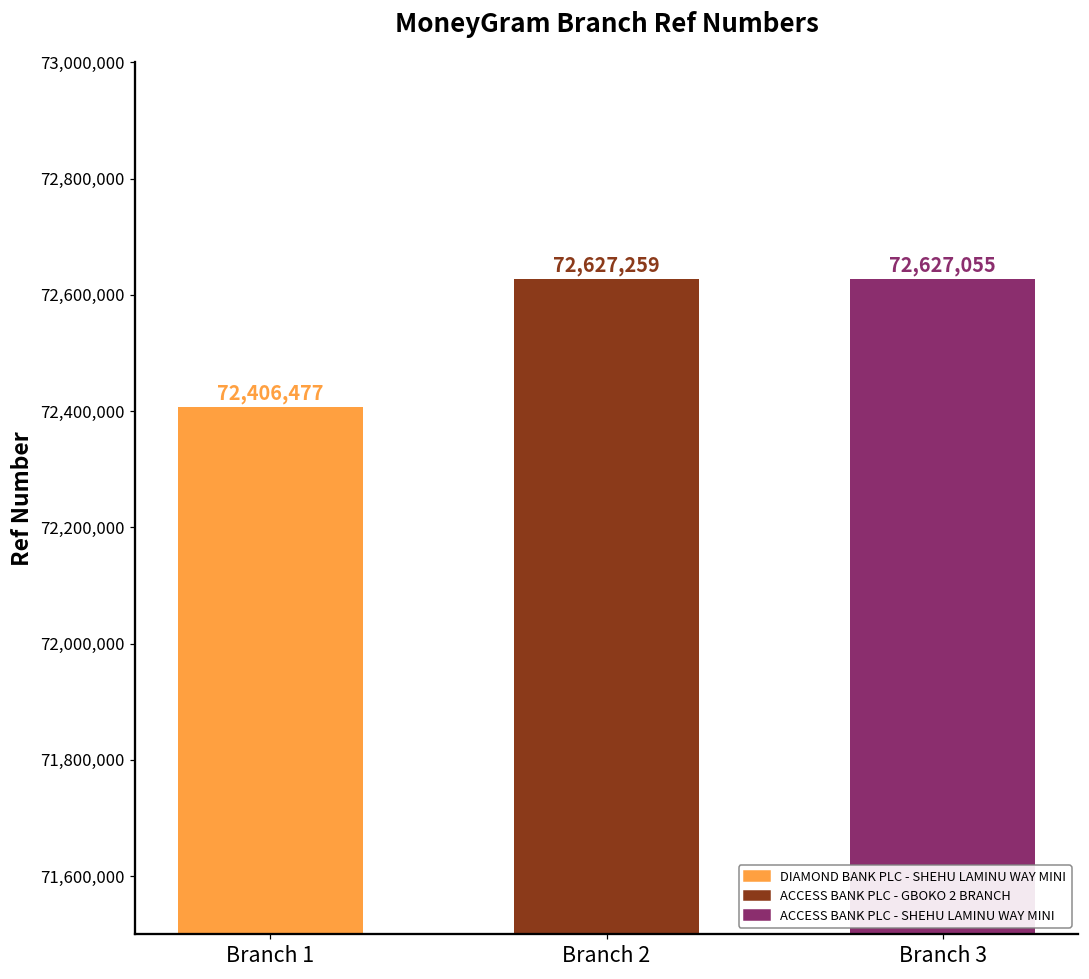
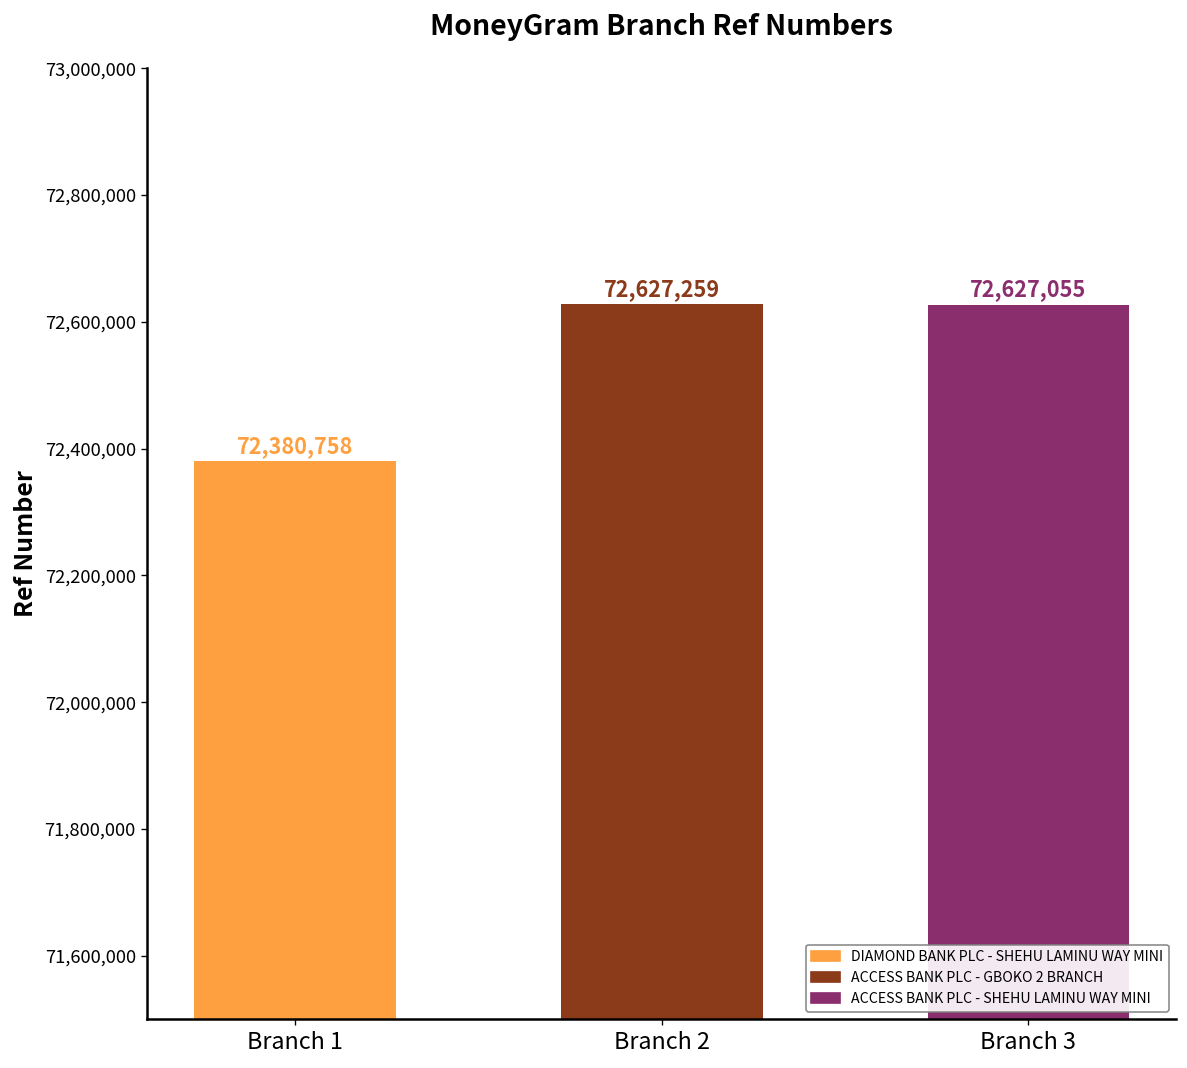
  {
-   "Branch 1": "72,406,477",
+   "Branch 1": "72,380,758",
    "Branch 2": "72,627,259",
    "Branch 3": "72,627,055"
  }
